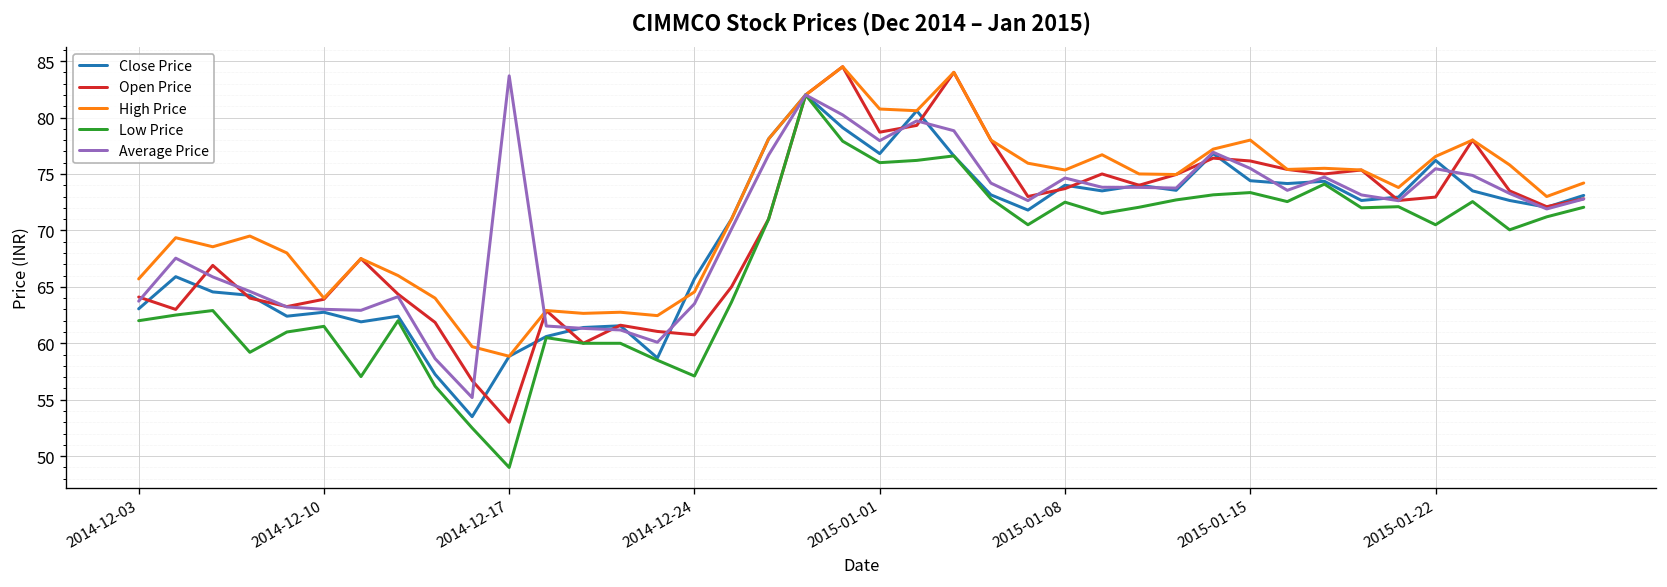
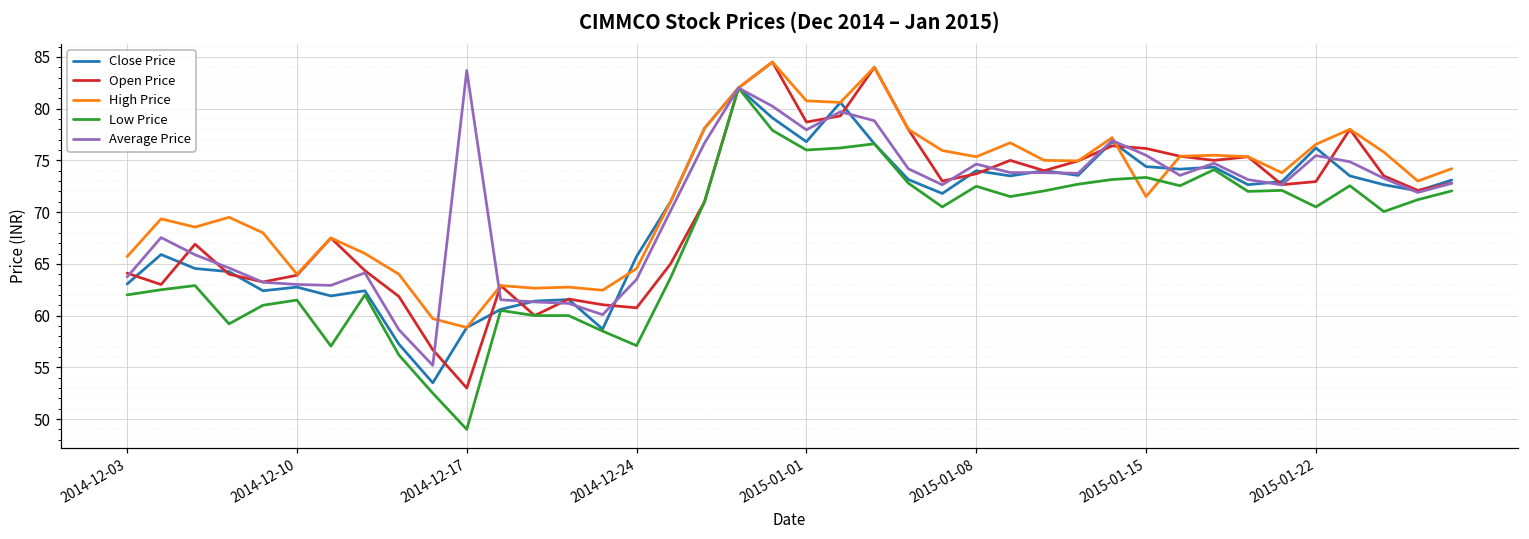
  {
    "Close Price": {
      "2014-12-03": 63,
      "2014-12-24": 66,
      "2015-01-01": 77,
      "2015-01-08": 74,
      "2015-01-15": 74,
      "2015-01-22": 76
    },
    "Open Price": {
      "2014-12-03": 64,
      "2014-12-17": 53,
      "2014-12-24": 61,
      "2015-01-01": 79,
      "2015-01-08": 74,
      "2015-01-15": 76,
      "2015-01-22": 73
    },
    "High Price": {
      "2014-12-03": 66,
      "2014-12-24": 65,
      "2015-01-01": 81,
      "2015-01-08": 75,
-     "2015-01-15": 78,
+     "2015-01-15": 72,
      "2015-01-22": 77
    },
    "Low Price": {
      "2014-12-03": 62,
      "2014-12-10": 62,
      "2014-12-17": 49,
      "2014-12-24": 57,
      "2015-01-01": 76,
      "2015-01-08": 73,
      "2015-01-15": 73,
      "2015-01-22": 71
    },
    "Average Price": {
      "2014-12-03": 64,
      "2014-12-17": 84,
      "2014-12-24": 64,
      "2015-01-01": 78,
      "2015-01-08": 75,
      "2015-01-15": 75,
      "2015-01-22": 75
    }
  }
